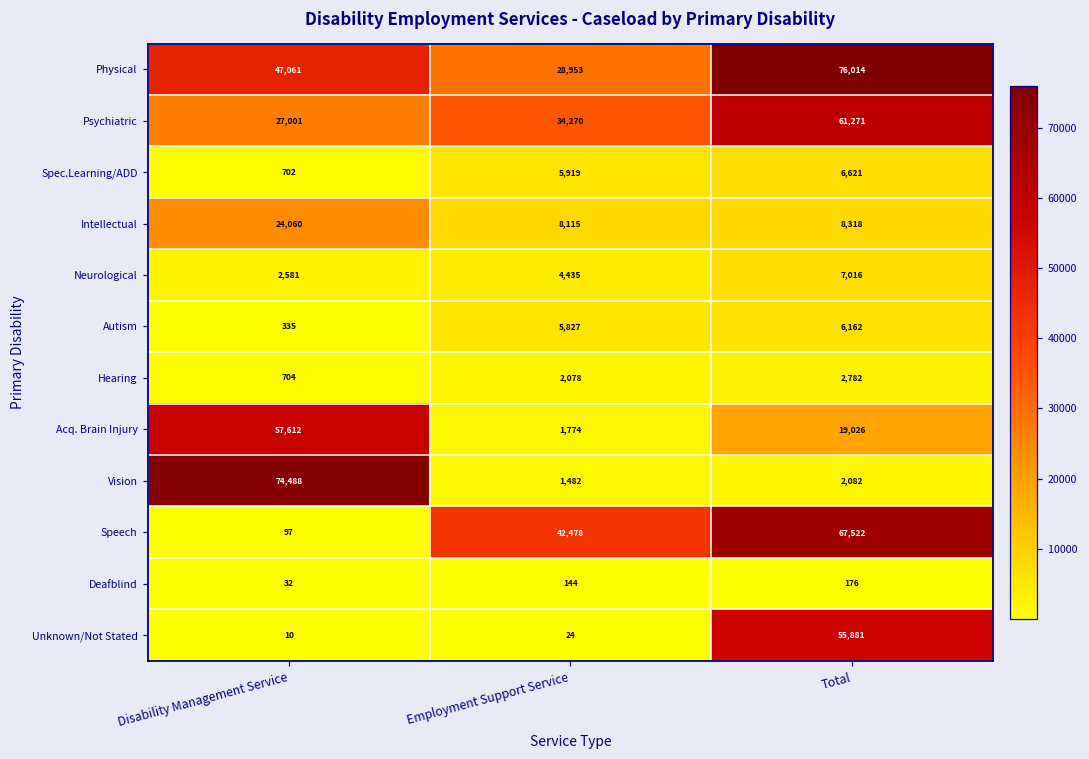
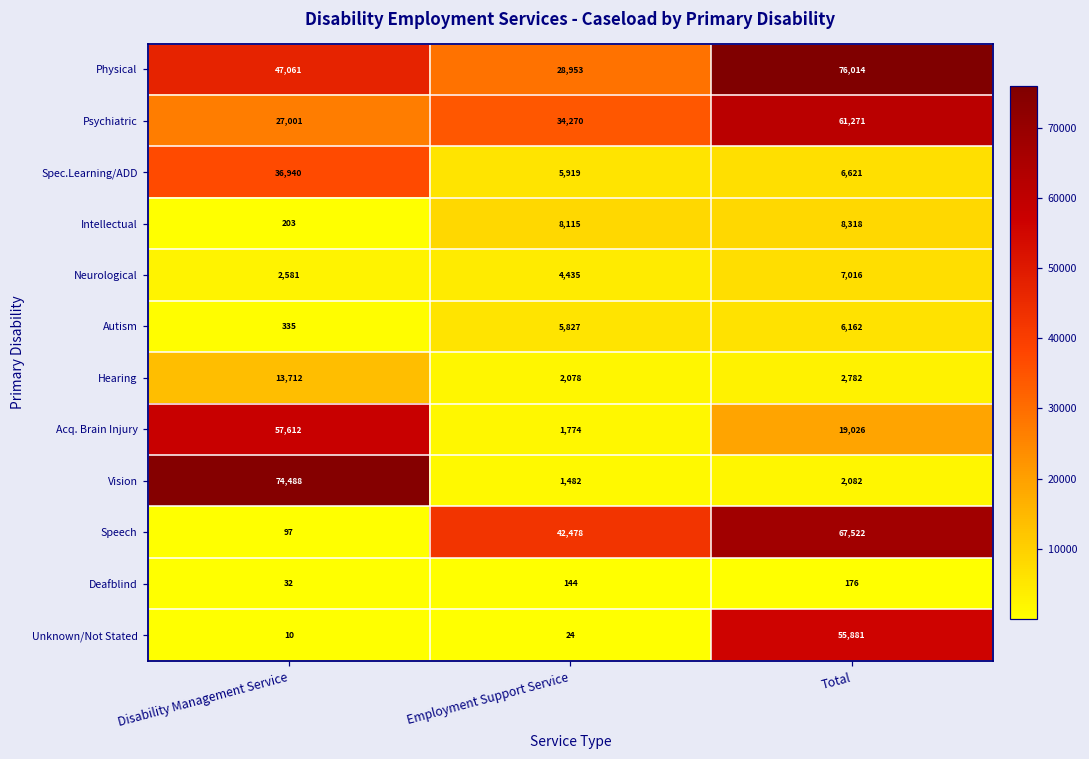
  {
    "Physical": {
      "Disability Management Service": "47,061",
      "Employment Support Service": "28,953",
      "Total": "76,014"
    },
    "Psychiatric": {
      "Disability Management Service": "27,001",
      "Employment Support Service": "34,270",
      "Total": "61,271"
    },
    "Spec.Learning/ADD": {
-     "Disability Management Service": "702",
+     "Disability Management Service": "36,940",
      "Employment Support Service": "5,919",
      "Total": "6,621"
    },
    "Intellectual": {
-     "Disability Management Service": "24,060",
+     "Disability Management Service": "203",
      "Employment Support Service": "8,115",
      "Total": "8,318"
    },
    "Neurological": {
      "Disability Management Service": "2,581",
      "Employment Support Service": "4,435",
      "Total": "7,016"
    },
    "Autism": {
      "Disability Management Service": "335",
      "Employment Support Service": "5,827",
      "Total": "6,162"
    },
    "Hearing": {
-     "Disability Management Service": "704",
+     "Disability Management Service": "13,712",
      "Employment Support Service": "2,078",
      "Total": "2,782"
    },
    "Acq. Brain Injury": {
      "Disability Management Service": "57,612",
      "Employment Support Service": "1,774",
      "Total": "19,026"
    },
    "Vision": {
      "Disability Management Service": "74,488",
      "Employment Support Service": "1,482",
      "Total": "2,082"
    },
    "Speech": {
      "Disability Management Service": "97",
      "Employment Support Service": "42,478",
      "Total": "67,522"
    },
    "Deafblind": {
      "Disability Management Service": "32",
      "Employment Support Service": "144",
      "Total": "176"
    },
    "Unknown/Not Stated": {
      "Disability Management Service": "10",
      "Employment Support Service": "24",
      "Total": "55,881"
    }
  }
